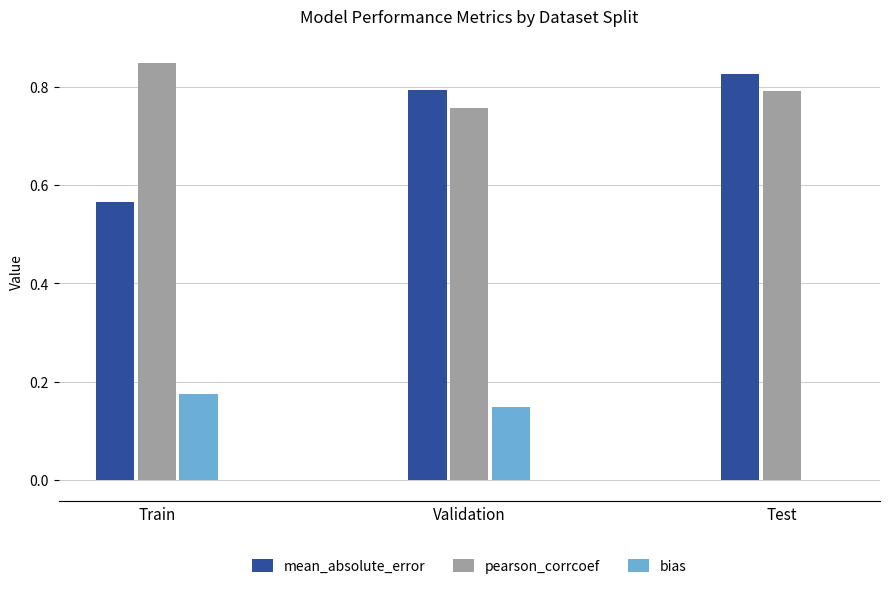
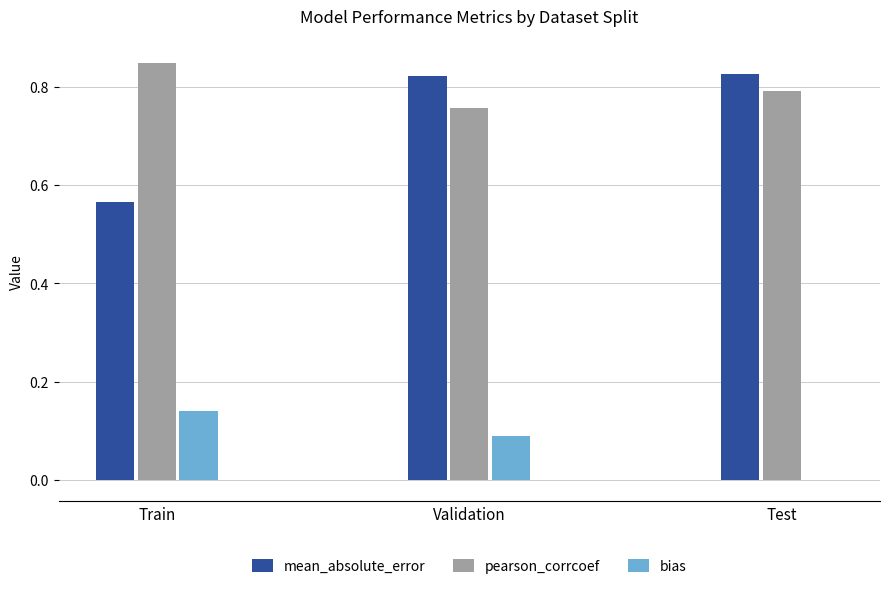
  {
    "mean_absolute_error": {
      "Train": 0.57,
-     "Validation": 0.79,
+     "Validation": 0.82,
      "Test": 0.82
    },
    "pearson_corrcoef": {
      "Train": 0.85,
      "Validation": 0.76,
      "Test": 0.79
    },
    "bias": {
-     "Train": 0.17,
-     "Validation": 0.15
+     "Train": 0.14,
+     "Validation": 0.09
    }
  }
